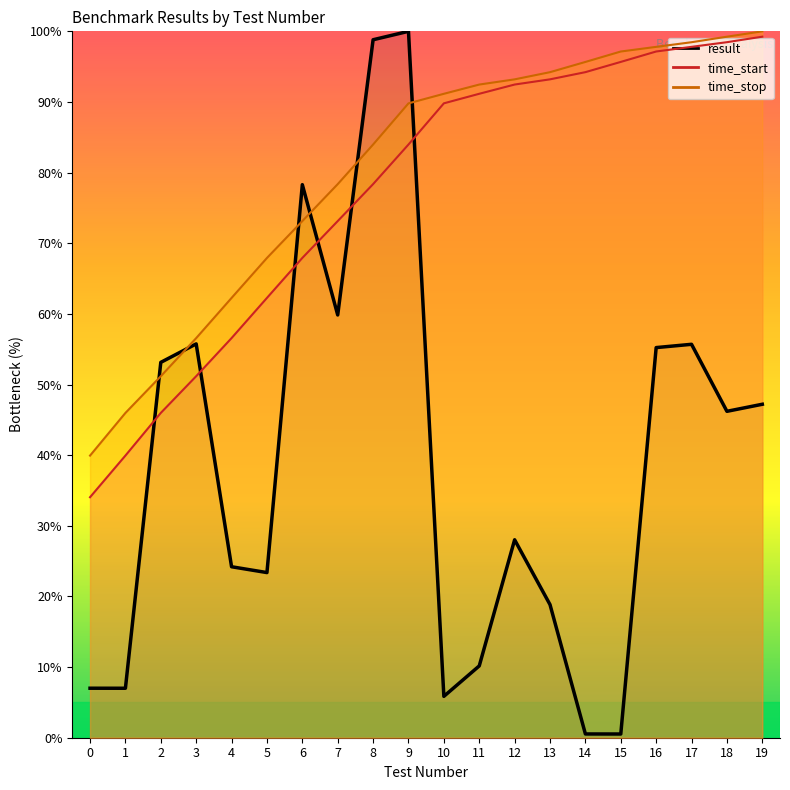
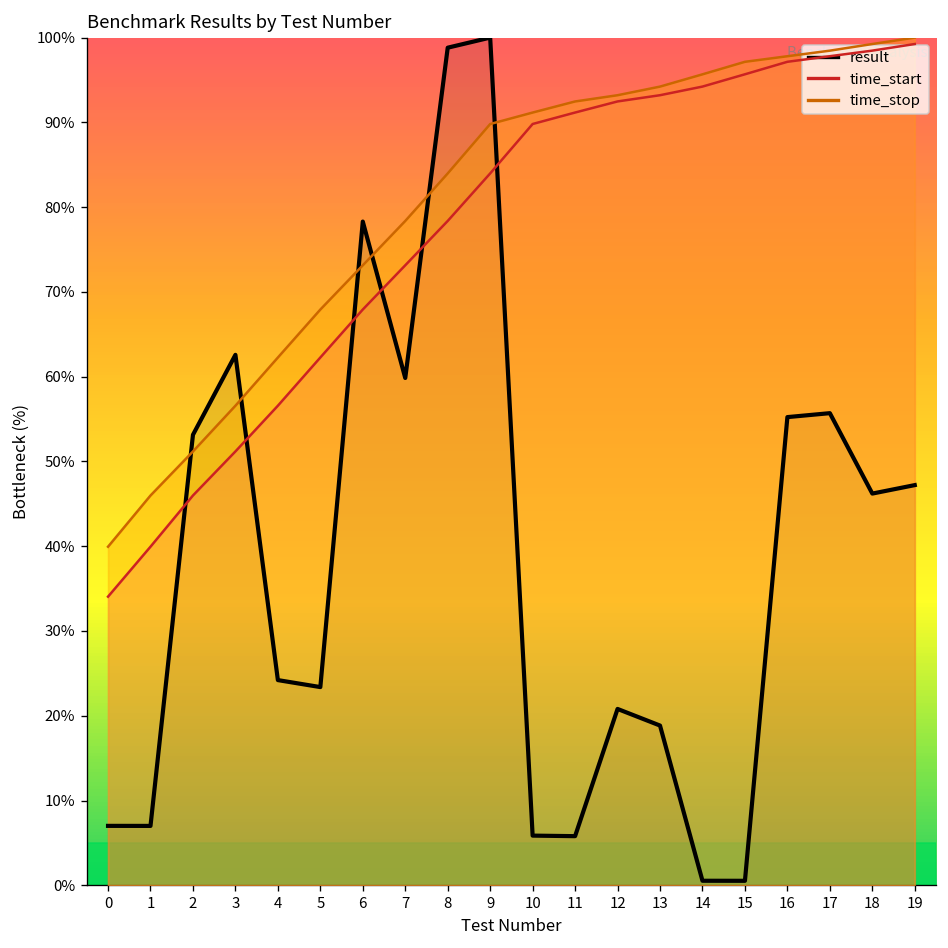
  {
    "result": {
      "0": "7%",
      "1": "7%",
      "2": "53%",
-     "3": "56%",
+     "3": "63%",
      "4": "24%",
      "5": "23%",
      "6": "78%",
      "7": "60%",
      "8": "99%",
      "9": "100%",
      "10": "6%",
-     "11": "10%",
-     "12": "28%",
+     "11": "6%",
+     "12": "21%",
      "13": "19%",
      "16": "55%",
      "17": "56%",
      "18": "46%",
      "19": "47%"
    }
  }
